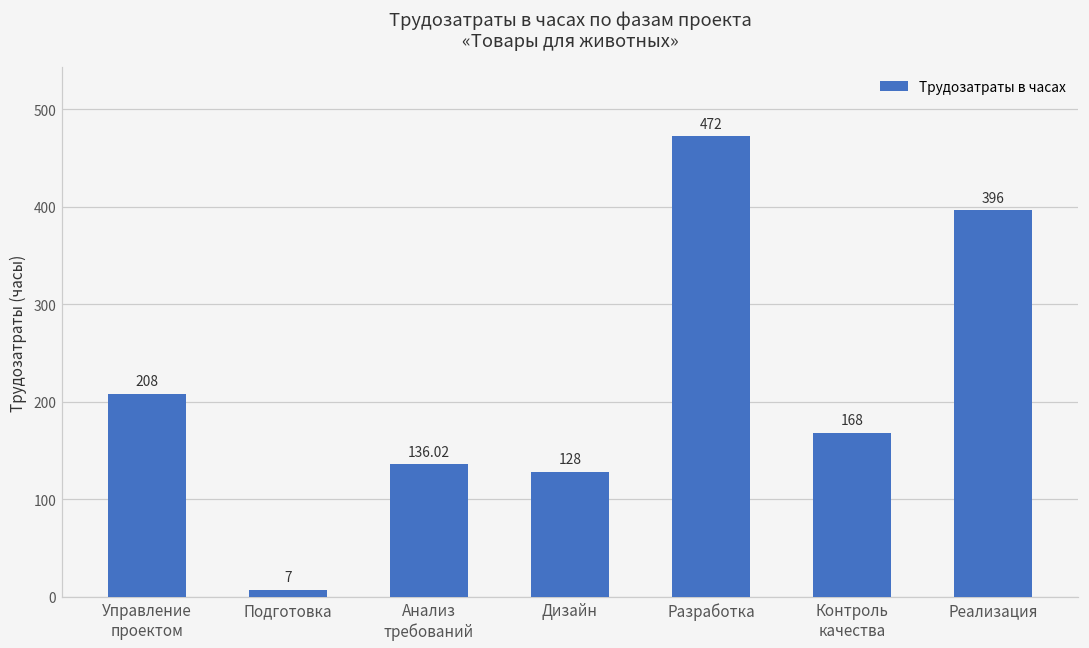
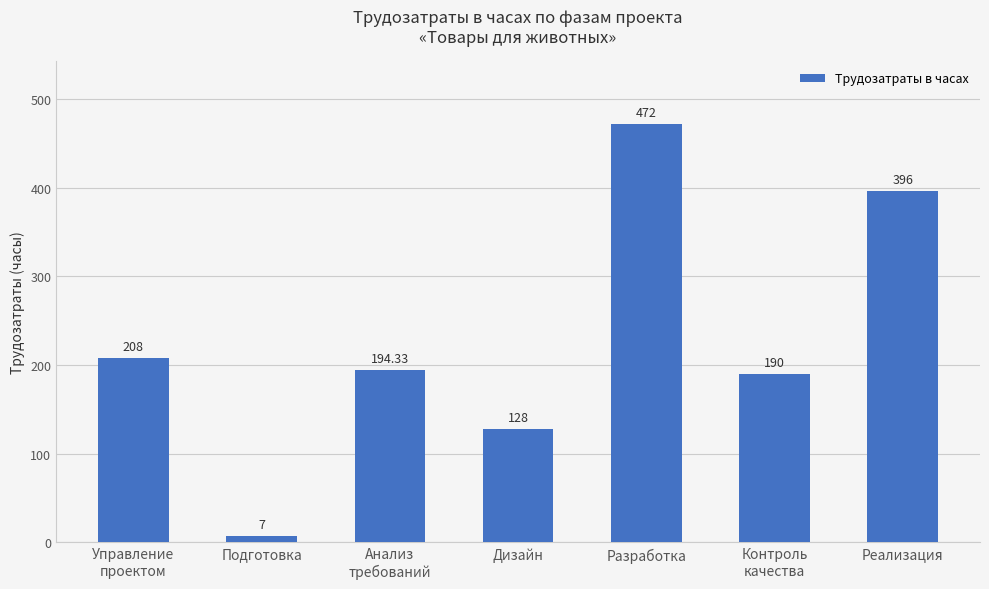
  {
    "Управление проектом": 208,
    "Подготовка": 7,
-   "Анализ требований": 136.02,
+   "Анализ требований": 194.33,
    "Дизайн": 128,
    "Разработка": 472,
-   "Контроль качества": 168,
+   "Контроль качества": 190,
    "Реализация": 396
  }
